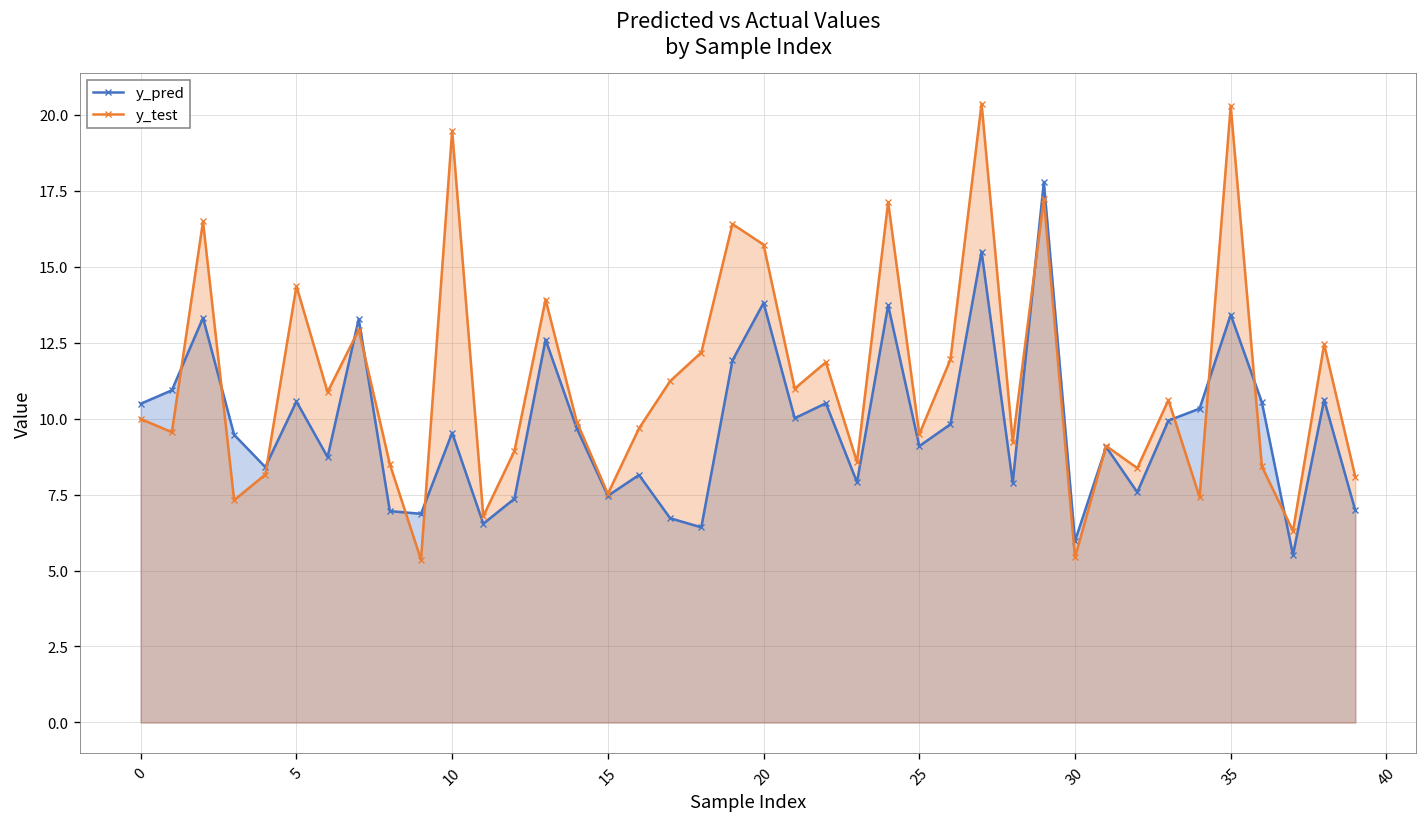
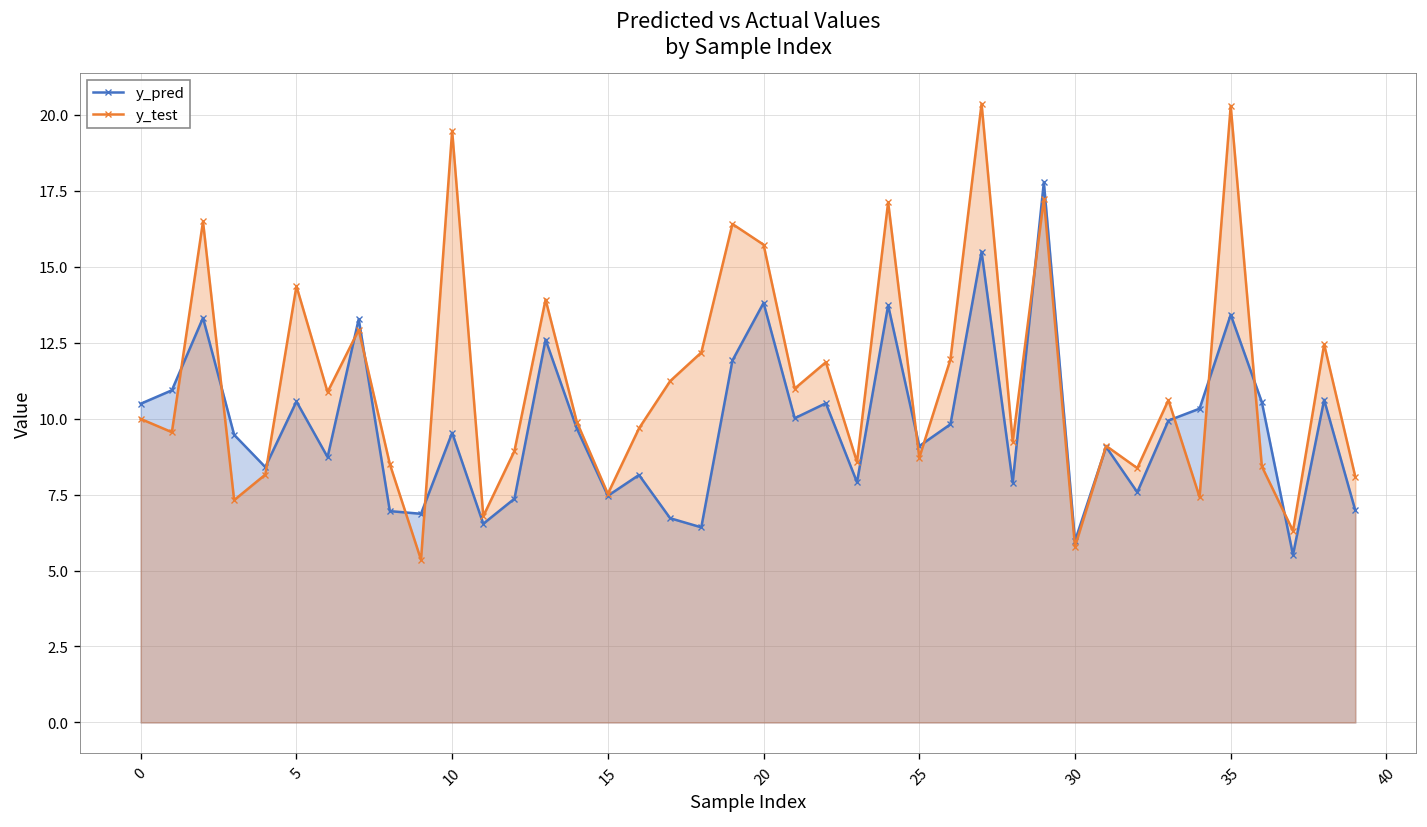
  {
    "y_pred": {
      "0": 10.5,
      "5": 10.6,
      "10": 9.5,
      "20": 13.8,
      "25": 9.1,
      "30": 6.0,
      "35": 13.4
    },
    "y_test": {
      "0": 10.0,
      "5": 14.4,
      "10": 19.5,
      "20": 15.7,
-     "25": 9.5,
-     "30": 5.4,
+     "25": 8.7,
+     "30": 5.8,
      "35": 20.3
    }
  }
